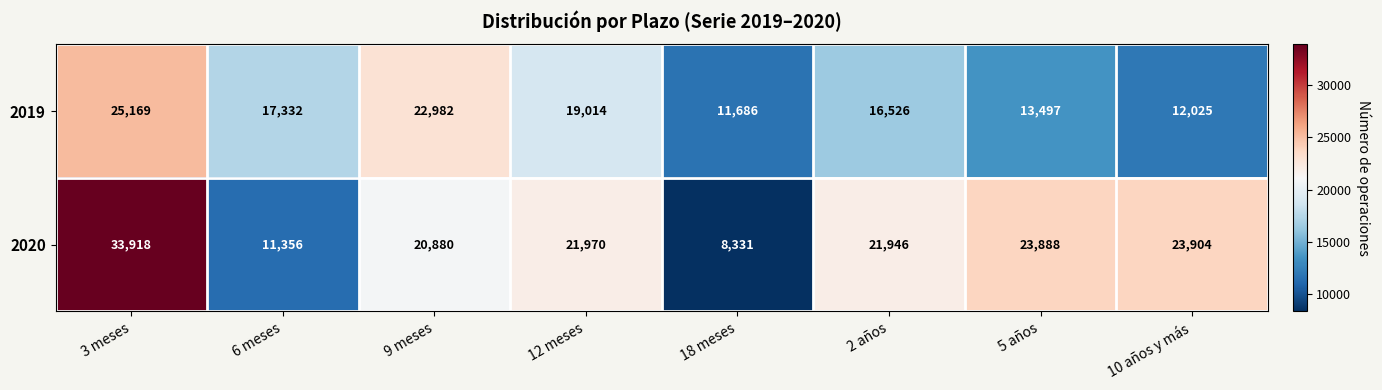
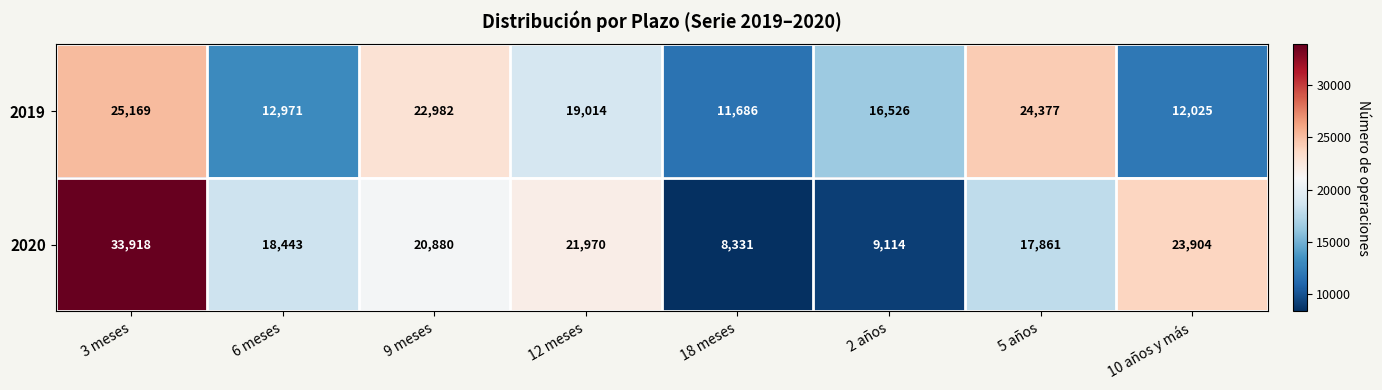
  {
    "2019": {
      "3 meses": "25,169",
-     "6 meses": "17,332",
+     "6 meses": "12,971",
      "9 meses": "22,982",
      "12 meses": "19,014",
      "18 meses": "11,686",
      "2 años": "16,526",
-     "5 años": "13,497",
+     "5 años": "24,377",
      "10 años y más": "12,025"
    },
    "2020": {
      "3 meses": "33,918",
-     "6 meses": "11,356",
+     "6 meses": "18,443",
      "9 meses": "20,880",
      "12 meses": "21,970",
      "18 meses": "8,331",
-     "2 años": "21,946",
-     "5 años": "23,888",
+     "2 años": "9,114",
+     "5 años": "17,861",
      "10 años y más": "23,904"
    }
  }
